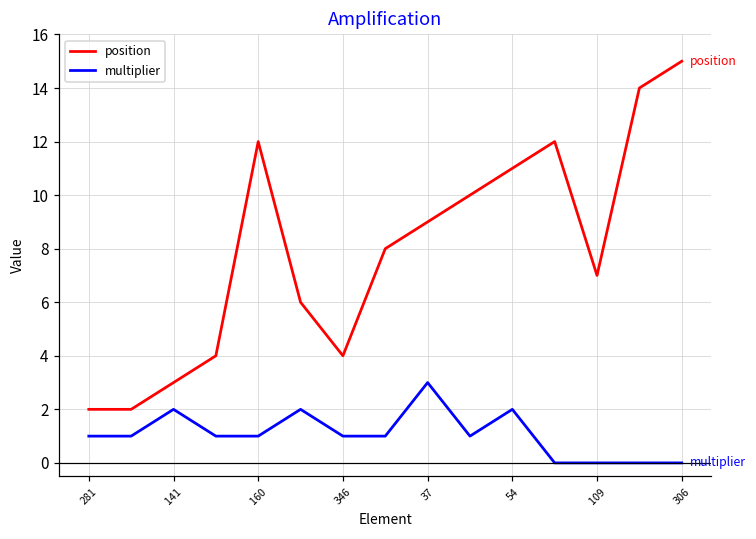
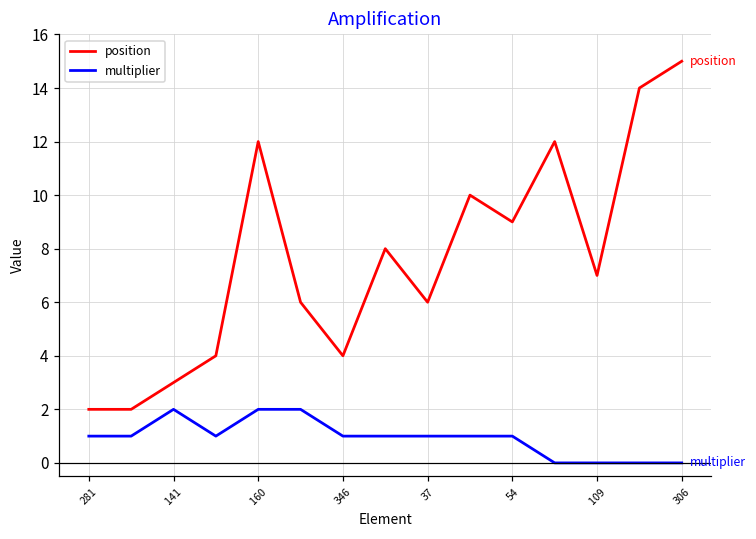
  {
    "position": {
      "281": 2,
      "141": 3,
      "160": 12,
      "346": 4,
-     "37": 9,
-     "54": 11,
+     "37": 6,
+     "54": 9,
      "109": 7,
      "306": 15
    },
    "multiplier": {
      "281": 1,
      "141": 2,
-     "160": 1,
+     "160": 2,
      "346": 1,
-     "37": 3,
-     "54": 2,
+     "37": 1,
+     "54": 1,
      "109": 0,
      "306": 0
    }
  }
